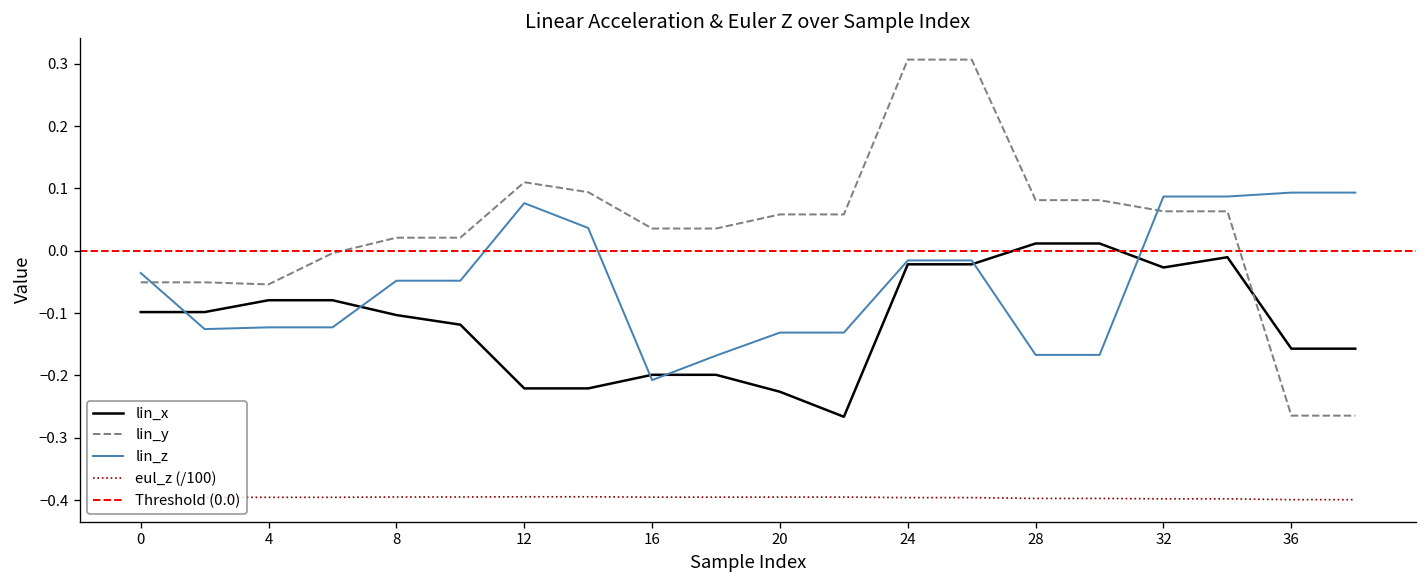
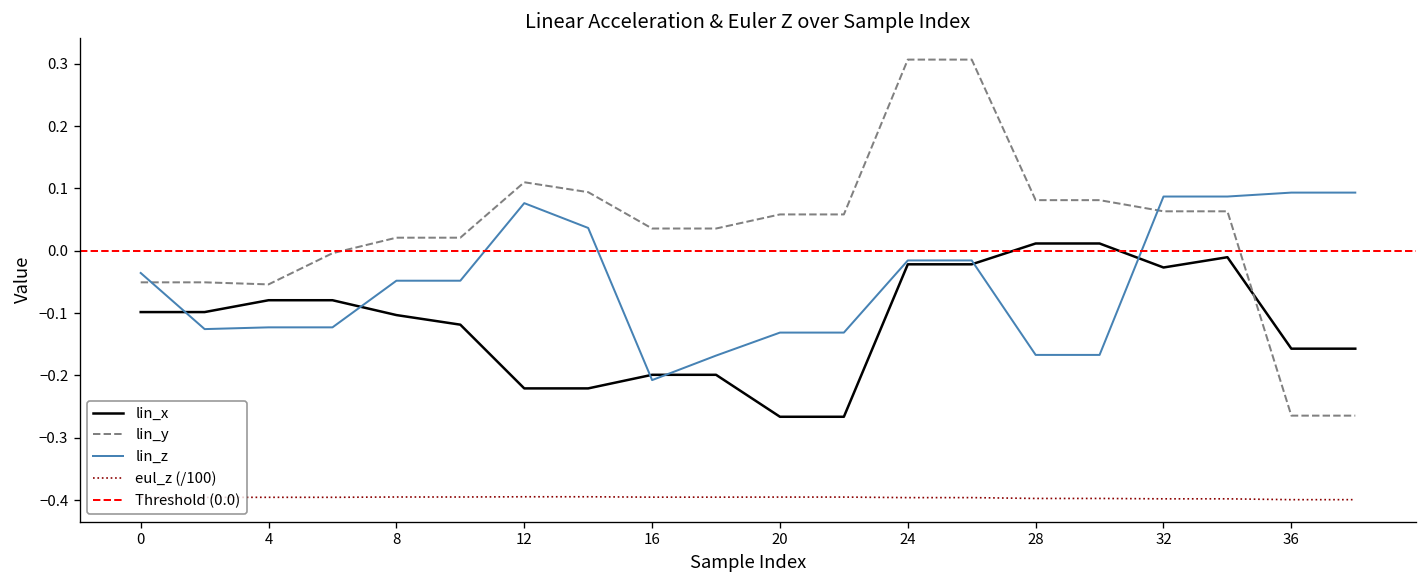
  {
    "lin_x": {
      "0": -0.10,
      "4": -0.08,
      "8": -0.10,
      "12": -0.22,
      "16": -0.20,
-     "20": -0.23,
+     "20": -0.27,
      "24": -0.02,
      "28": 0.01,
      "32": -0.03,
      "36": -0.16
    },
    "lin_y": {
      "0": -0.05,
      "4": -0.05,
      "8": 0.02,
      "12": 0.11,
      "16": 0.04,
      "20": 0.06,
      "24": 0.31,
      "28": 0.08,
      "32": 0.06,
      "36": -0.26
    },
    "lin_z": {
      "0": -0.04,
      "4": -0.12,
      "8": -0.05,
      "12": 0.08,
      "16": -0.21,
      "20": -0.13,
      "24": -0.02,
      "28": -0.17,
      "32": 0.09,
      "36": 0.09
    },
    "eul_z (/100)": {
      "4": -0.40,
      "8": -0.39,
      "12": -0.39,
      "16": -0.40,
      "20": -0.40,
      "24": -0.40,
      "28": -0.40,
      "32": -0.40,
      "36": -0.40
    }
  }
